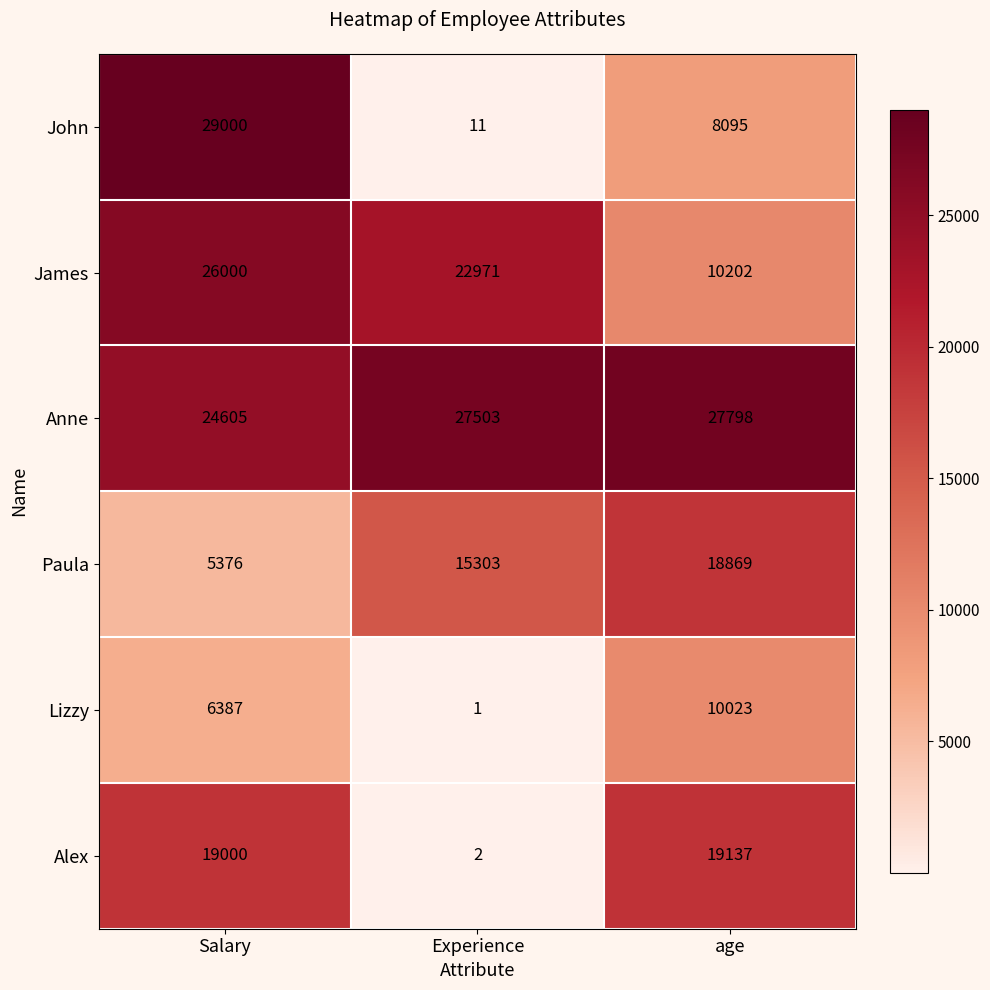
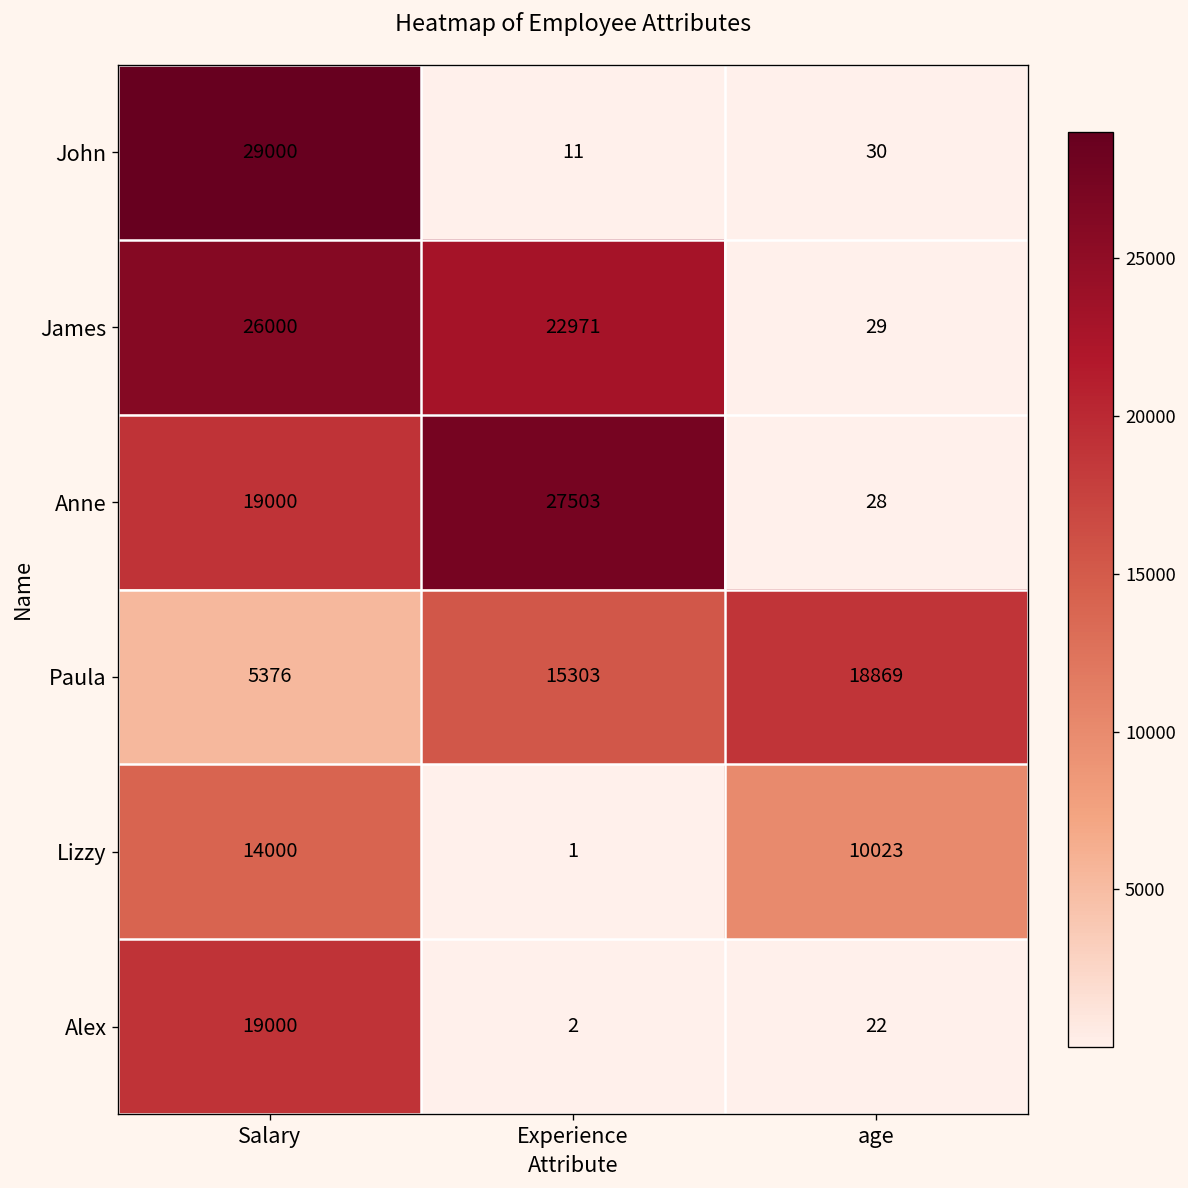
  {
    "John": {
      "Salary": 29000,
      "Experience": 11,
-     "age": 8095
+     "age": 30
    },
    "James": {
      "Salary": 26000,
      "Experience": 22971,
-     "age": 10202
+     "age": 29
    },
    "Anne": {
-     "Salary": 24605,
+     "Salary": 19000,
      "Experience": 27503,
-     "age": 27798
+     "age": 28
    },
    "Paula": {
      "Salary": 5376,
      "Experience": 15303,
      "age": 18869
    },
    "Lizzy": {
-     "Salary": 6387,
+     "Salary": 14000,
      "Experience": 1,
      "age": 10023
    },
    "Alex": {
      "Salary": 19000,
      "Experience": 2,
-     "age": 19137
+     "age": 22
    }
  }
